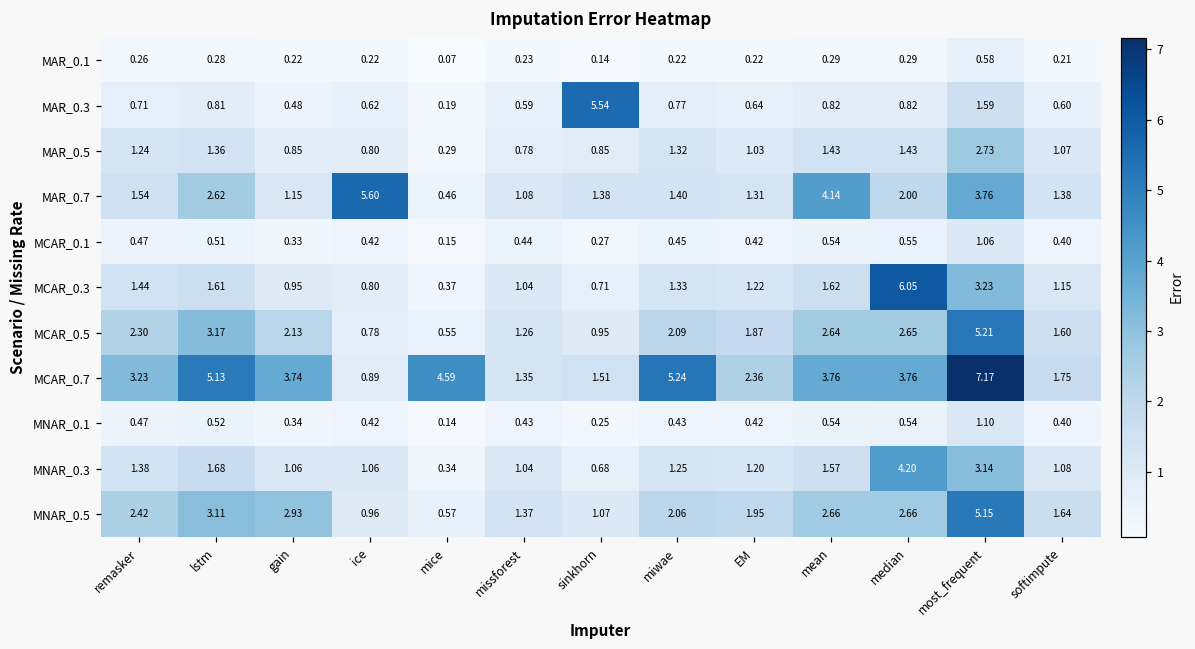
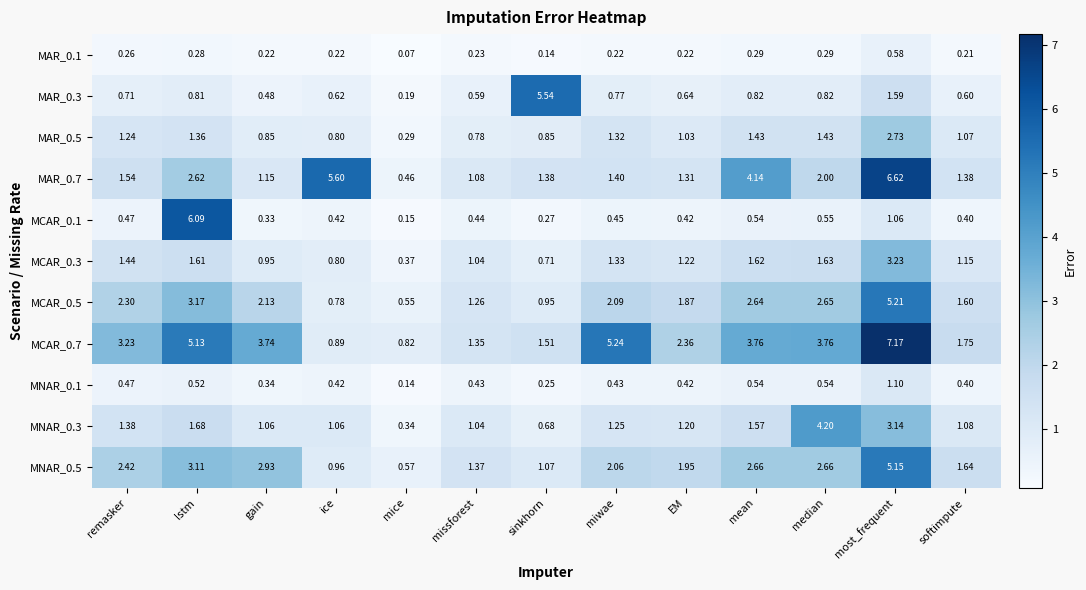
  {
    "MAR_0.1": {
      "remasker": 0.26,
      "lstm": 0.28,
      "gain": 0.22,
      "ice": 0.22,
      "mice": 0.07,
      "missforest": 0.23,
      "sinkhorn": 0.14,
      "miwae": 0.22,
      "EM": 0.22,
      "mean": 0.29,
      "median": 0.29,
      "most_frequent": 0.58,
      "softimpute": 0.21
    },
    "MAR_0.3": {
      "remasker": 0.71,
      "lstm": 0.81,
      "gain": 0.48,
      "ice": 0.62,
      "mice": 0.19,
      "missforest": 0.59,
      "sinkhorn": 5.54,
      "miwae": 0.77,
      "EM": 0.64,
      "mean": 0.82,
      "median": 0.82,
      "most_frequent": 1.59,
      "softimpute": 0.60
    },
    "MAR_0.5": {
      "remasker": 1.24,
      "lstm": 1.36,
      "gain": 0.85,
      "ice": 0.80,
      "mice": 0.29,
      "missforest": 0.78,
      "sinkhorn": 0.85,
      "miwae": 1.32,
      "EM": 1.03,
      "mean": 1.43,
      "median": 1.43,
      "most_frequent": 2.73,
      "softimpute": 1.07
    },
    "MAR_0.7": {
      "remasker": 1.54,
      "lstm": 2.62,
      "gain": 1.15,
      "ice": 5.60,
      "mice": 0.46,
      "missforest": 1.08,
      "sinkhorn": 1.38,
      "miwae": 1.40,
      "EM": 1.31,
      "mean": 4.14,
      "median": 2.00,
-     "most_frequent": 3.76,
+     "most_frequent": 6.62,
      "softimpute": 1.38
    },
    "MCAR_0.1": {
      "remasker": 0.47,
-     "lstm": 0.51,
+     "lstm": 6.09,
      "gain": 0.33,
      "ice": 0.42,
      "mice": 0.15,
      "missforest": 0.44,
      "sinkhorn": 0.27,
      "miwae": 0.45,
      "EM": 0.42,
      "mean": 0.54,
      "median": 0.55,
      "most_frequent": 1.06,
      "softimpute": 0.40
    },
    "MCAR_0.3": {
      "remasker": 1.44,
      "lstm": 1.61,
      "gain": 0.95,
      "ice": 0.80,
      "mice": 0.37,
      "missforest": 1.04,
      "sinkhorn": 0.71,
      "miwae": 1.33,
      "EM": 1.22,
      "mean": 1.62,
-     "median": 6.05,
+     "median": 1.63,
      "most_frequent": 3.23,
      "softimpute": 1.15
    },
    "MCAR_0.5": {
      "remasker": 2.30,
      "lstm": 3.17,
      "gain": 2.13,
      "ice": 0.78,
      "mice": 0.55,
      "missforest": 1.26,
      "sinkhorn": 0.95,
      "miwae": 2.09,
      "EM": 1.87,
      "mean": 2.64,
      "median": 2.65,
      "most_frequent": 5.21,
      "softimpute": 1.60
    },
    "MCAR_0.7": {
      "remasker": 3.23,
      "lstm": 5.13,
      "gain": 3.74,
      "ice": 0.89,
-     "mice": 4.59,
+     "mice": 0.82,
      "missforest": 1.35,
      "sinkhorn": 1.51,
      "miwae": 5.24,
      "EM": 2.36,
      "mean": 3.76,
      "median": 3.76,
      "most_frequent": 7.17,
      "softimpute": 1.75
    },
    "MNAR_0.1": {
      "remasker": 0.47,
      "lstm": 0.52,
      "gain": 0.34,
      "ice": 0.42,
      "mice": 0.14,
      "missforest": 0.43,
      "sinkhorn": 0.25,
      "miwae": 0.43,
      "EM": 0.42,
      "mean": 0.54,
      "median": 0.54,
      "most_frequent": 1.10,
      "softimpute": 0.40
    },
    "MNAR_0.3": {
      "remasker": 1.38,
      "lstm": 1.68,
      "gain": 1.06,
      "ice": 1.06,
      "mice": 0.34,
      "missforest": 1.04,
      "sinkhorn": 0.68,
      "miwae": 1.25,
      "EM": 1.20,
      "mean": 1.57,
      "median": 4.20,
      "most_frequent": 3.14,
      "softimpute": 1.08
    },
    "MNAR_0.5": {
      "remasker": 2.42,
      "lstm": 3.11,
      "gain": 2.93,
      "ice": 0.96,
      "mice": 0.57,
      "missforest": 1.37,
      "sinkhorn": 1.07,
      "miwae": 2.06,
      "EM": 1.95,
      "mean": 2.66,
      "median": 2.66,
      "most_frequent": 5.15,
      "softimpute": 1.64
    }
  }
